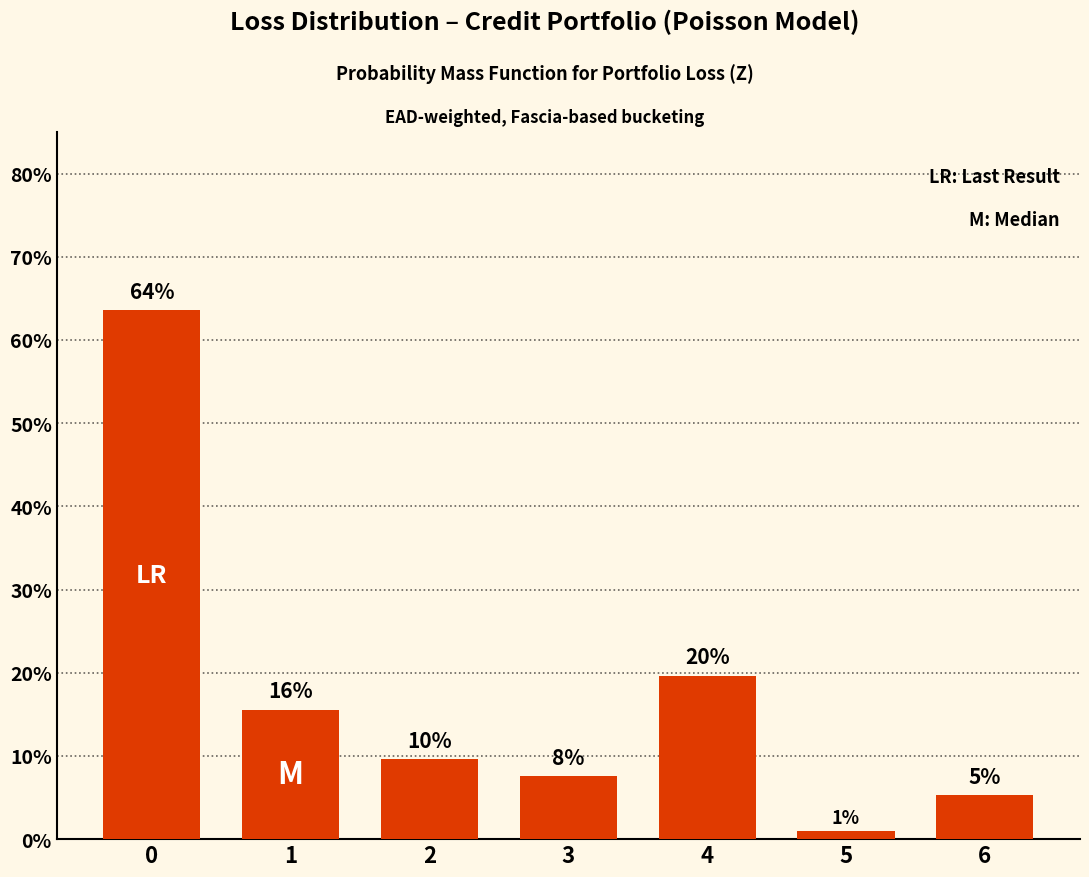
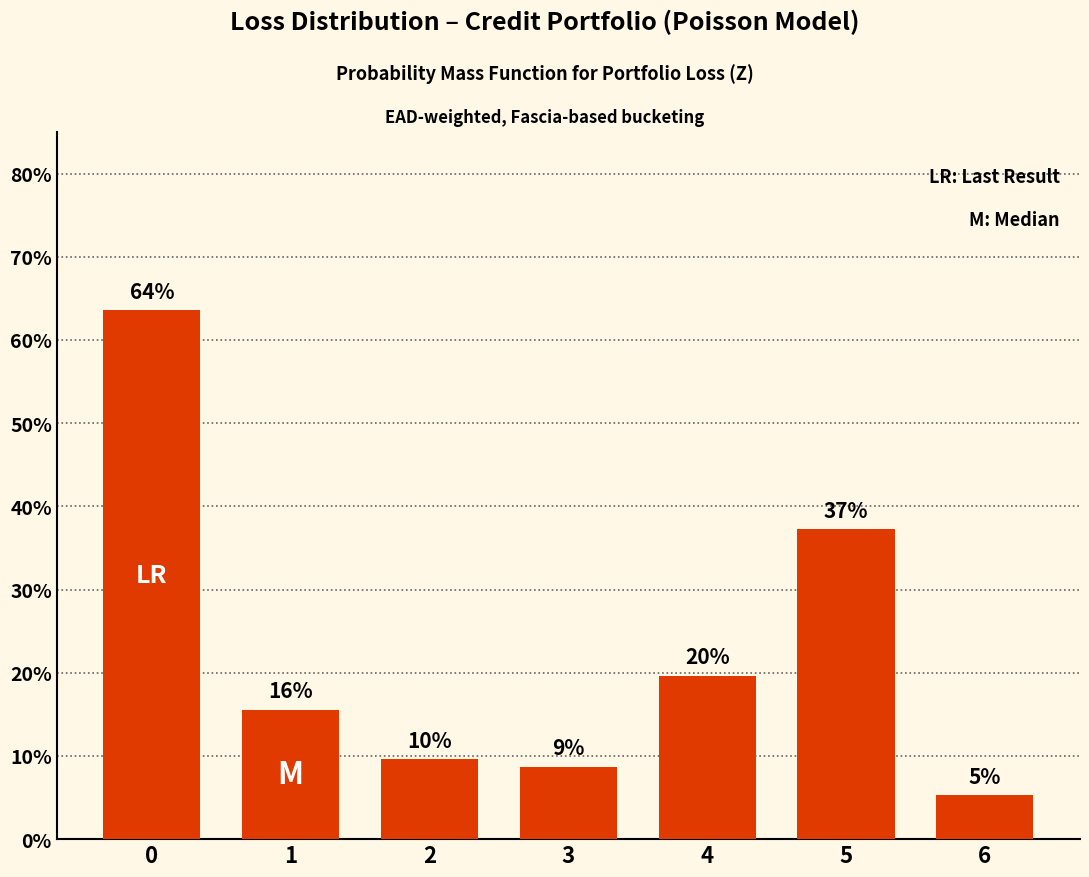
  {
    "0": "64%",
    "1": "16%",
    "2": "10%",
-   "3": "8%",
+   "3": "9%",
    "4": "20%",
-   "5": "1%",
+   "5": "37%",
    "6": "5%"
  }
